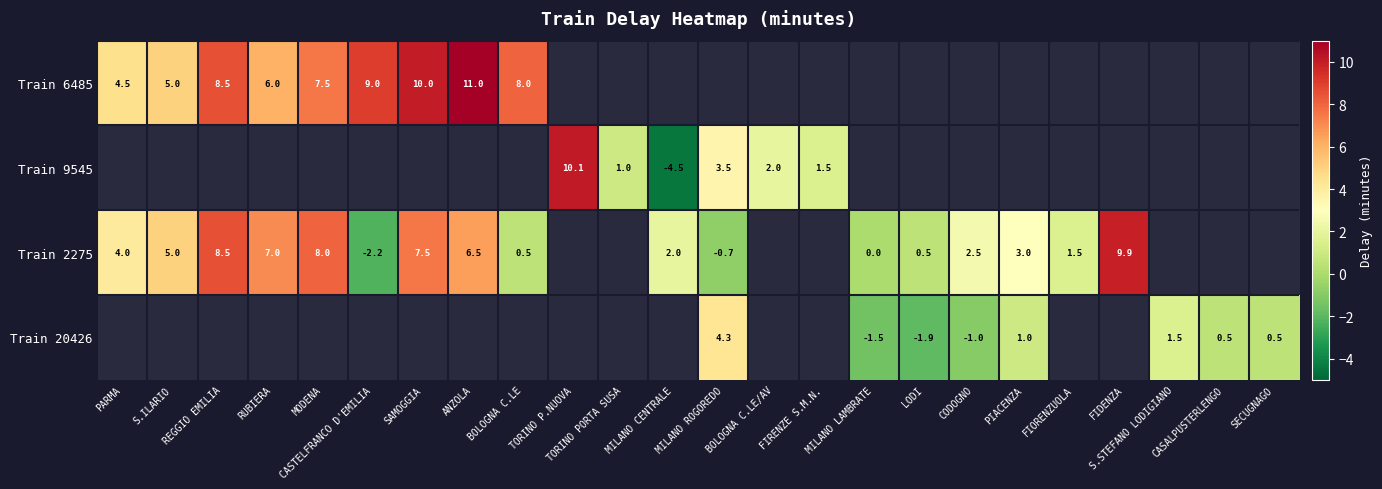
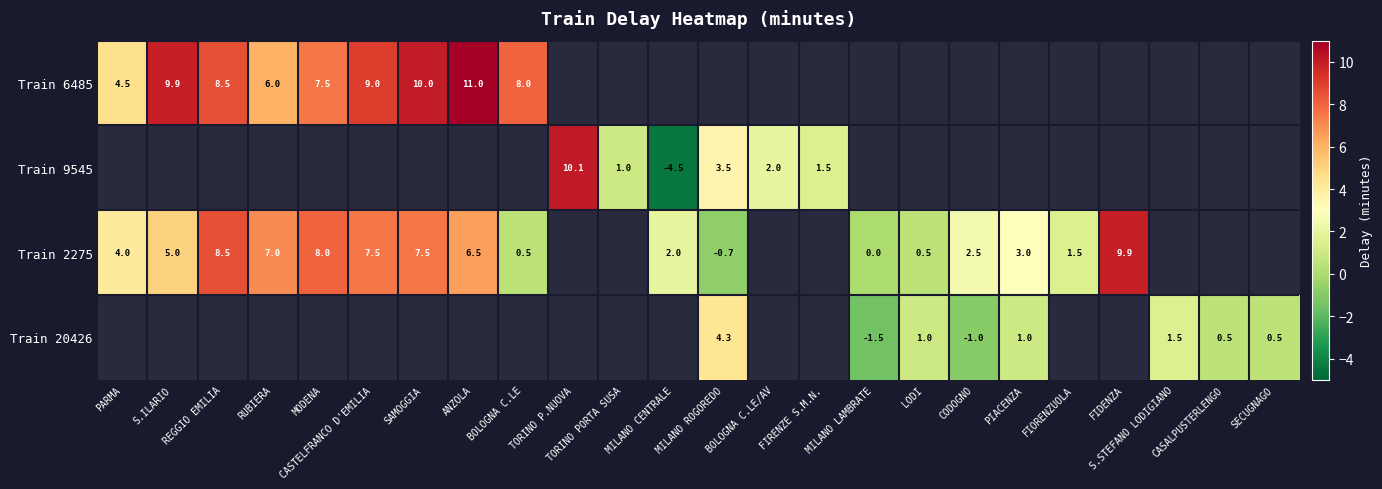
  {
    "Train 6485": {
      "PARMA": 4.5,
-     "S.ILARIO": 5.0,
+     "S.ILARIO": 9.9,
      "REGGIO EMILIA": 8.5,
      "RUBIERA": 6.0,
      "MODENA": 7.5,
      "CASTELFRANCO D'EMILIA": 9.0,
      "SAMOGGIA": 10.0,
      "ANZOLA": 11.0,
      "BOLOGNA C.LE": 8.0
    },
    "Train 9545": {
      "TORINO P.NUOVA": 10.1,
      "TORINO PORTA SUSA": 1.0,
      "MILANO CENTRALE": -4.5,
      "MILANO ROGOREDO": 3.5,
      "BOLOGNA C.LE/AV": 2.0,
      "FIRENZE S.M.N.": 1.5
    },
    "Train 2275": {
      "PARMA": 4.0,
      "S.ILARIO": 5.0,
      "REGGIO EMILIA": 8.5,
      "RUBIERA": 7.0,
      "MODENA": 8.0,
-     "CASTELFRANCO D'EMILIA": -2.2,
+     "CASTELFRANCO D'EMILIA": 7.5,
      "SAMOGGIA": 7.5,
      "ANZOLA": 6.5,
      "BOLOGNA C.LE": 0.5,
      "MILANO CENTRALE": 2.0,
      "MILANO ROGOREDO": -0.7,
      "MILANO LAMBRATE": 0.0,
      "LODI": 0.5,
      "CODOGNO": 2.5,
      "PIACENZA": 3.0,
      "FIORENZUOLA": 1.5,
      "FIDENZA": 9.9
    },
    "Train 20426": {
      "MILANO ROGOREDO": 4.3,
      "MILANO LAMBRATE": -1.5,
-     "LODI": -1.9,
+     "LODI": 1.0,
      "CODOGNO": -1.0,
      "PIACENZA": 1.0,
      "S.STEFANO LODIGIANO": 1.5,
      "CASALPUSTERLENGO": 0.5,
      "SECUGNAGO": 0.5
    }
  }
